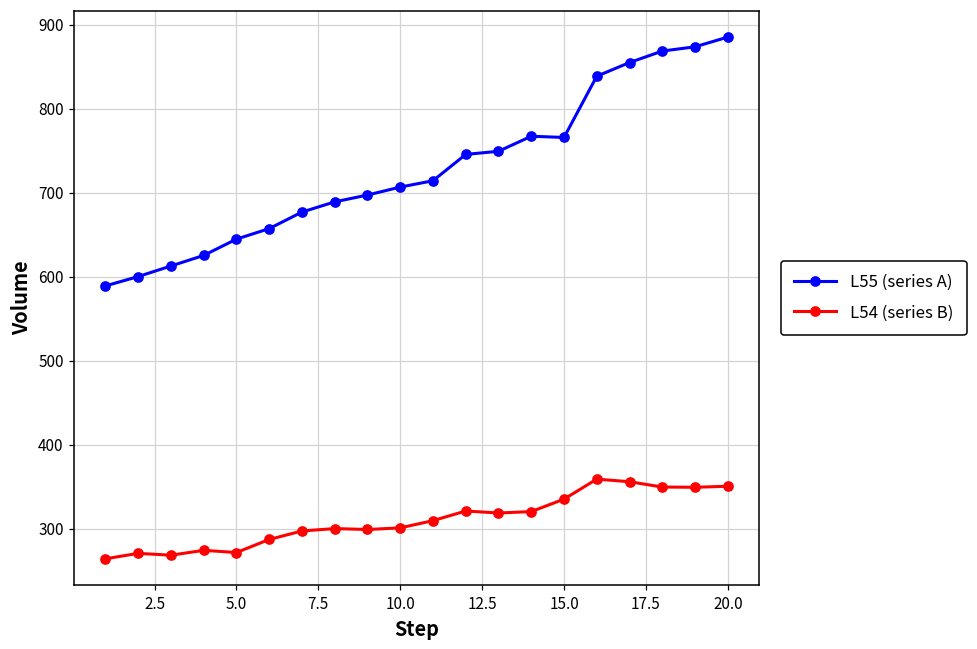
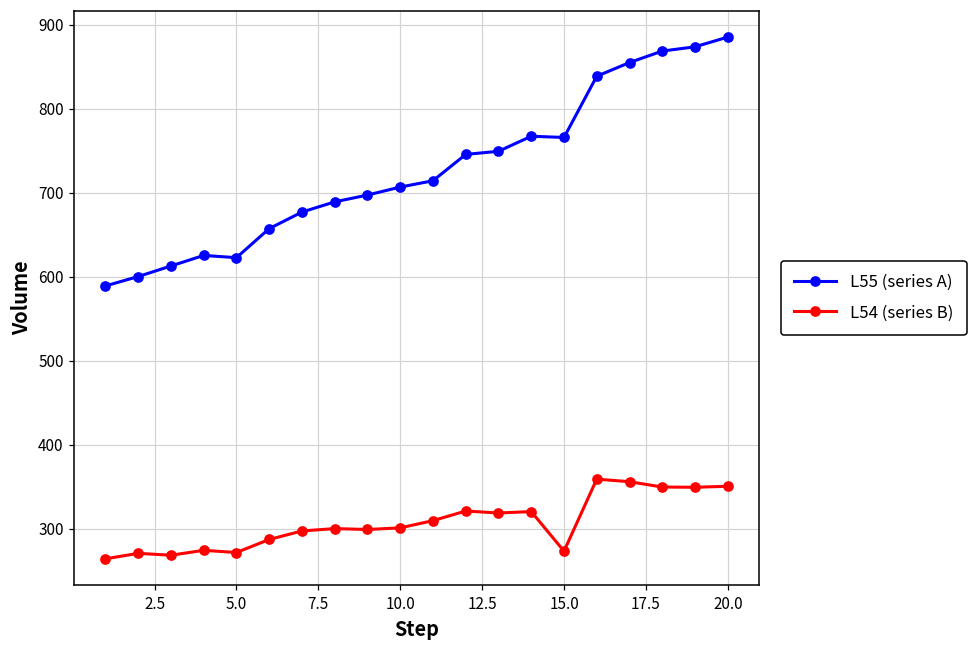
  {
    "L55 (series A)": {
-     "5.0": 640,
+     "5.0": 620,
      "10.0": 710,
      "15.0": 770,
      "20.0": 890
    },
    "L54 (series B)": {
      "5.0": 270,
      "10.0": 300,
-     "15.0": 340,
+     "15.0": 270,
      "20.0": 350
    }
  }
